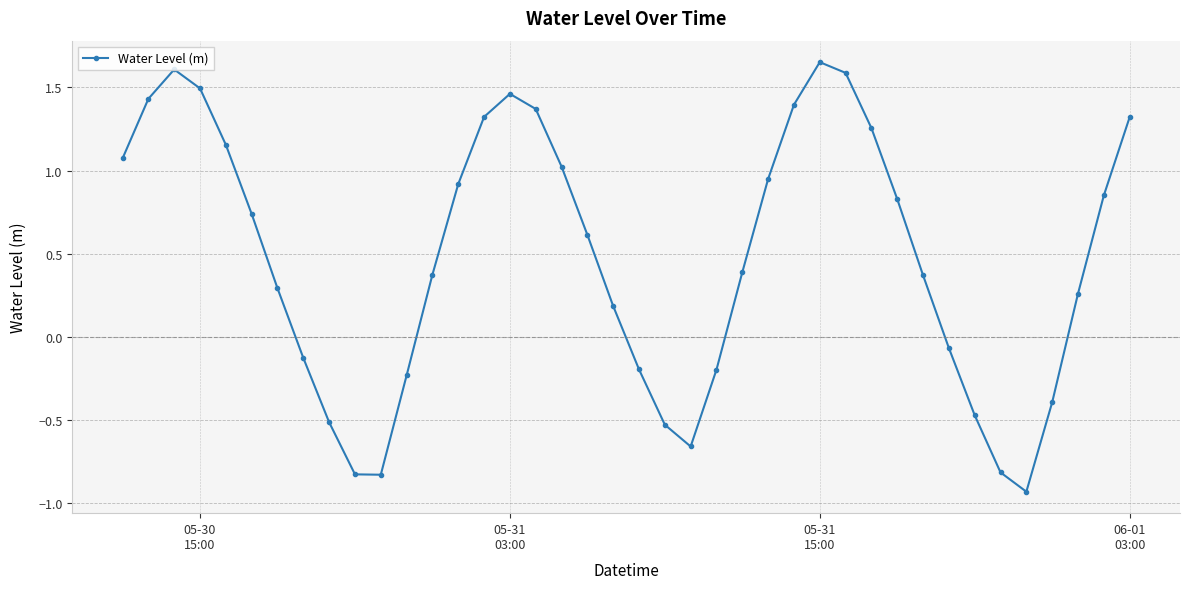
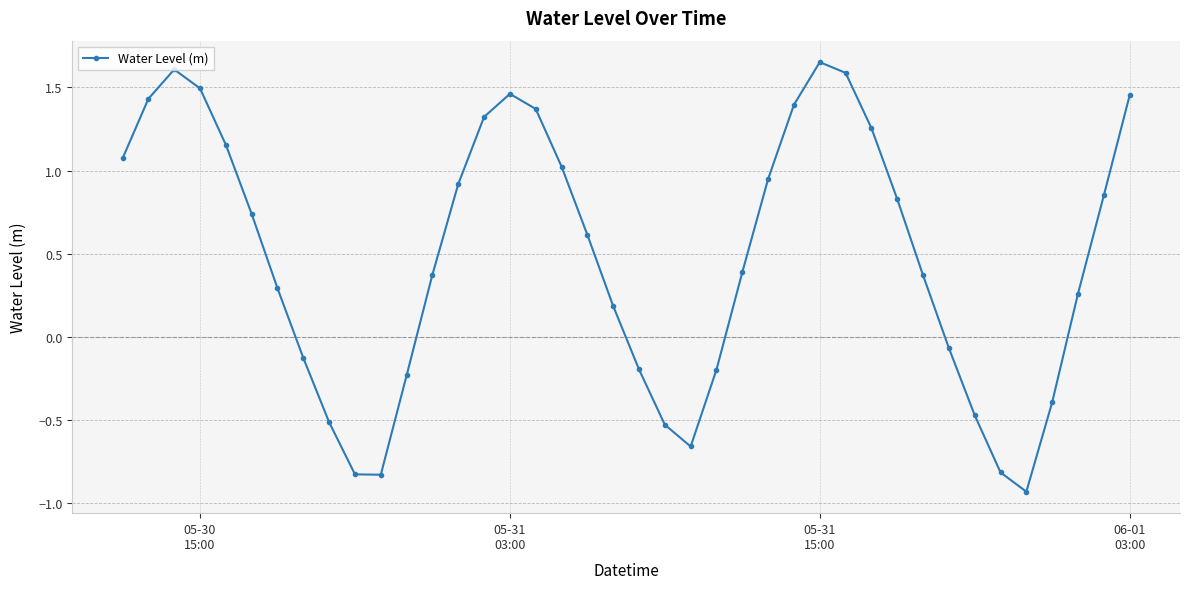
  {
    "05-30 15:00": 1.49,
    "05-31 03:00": 1.46,
    "05-31 15:00": 1.65,
-   "06-01 03:00": 1.32
+   "06-01 03:00": 1.45
  }
